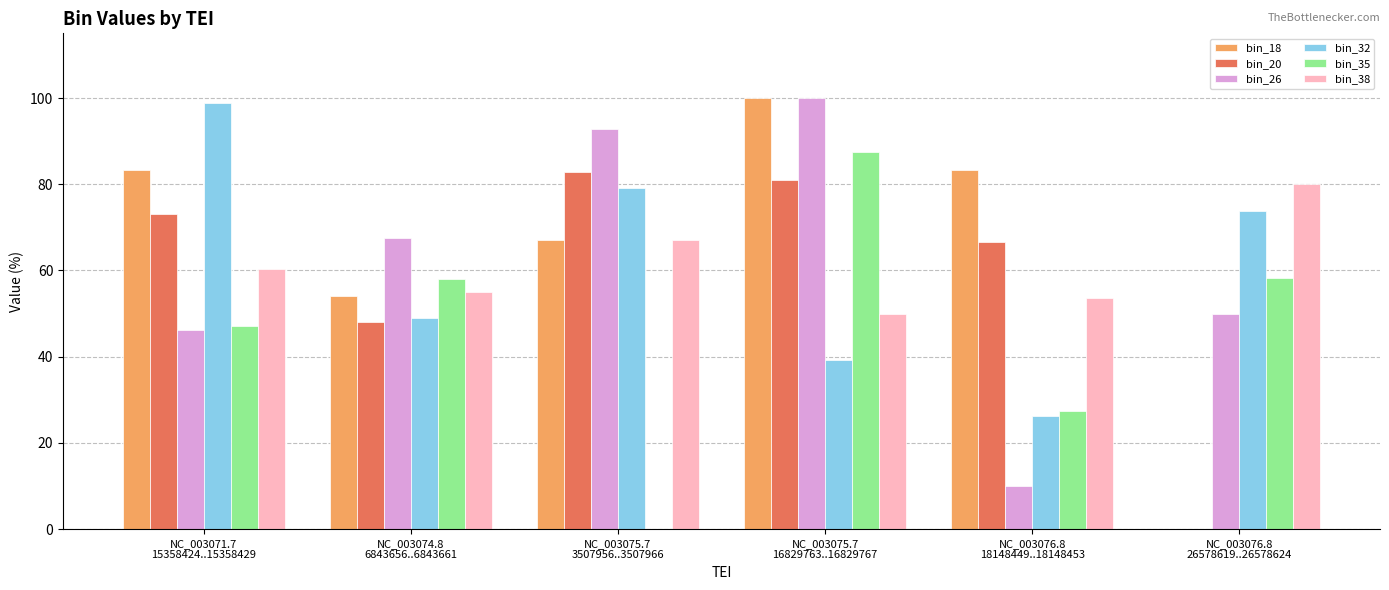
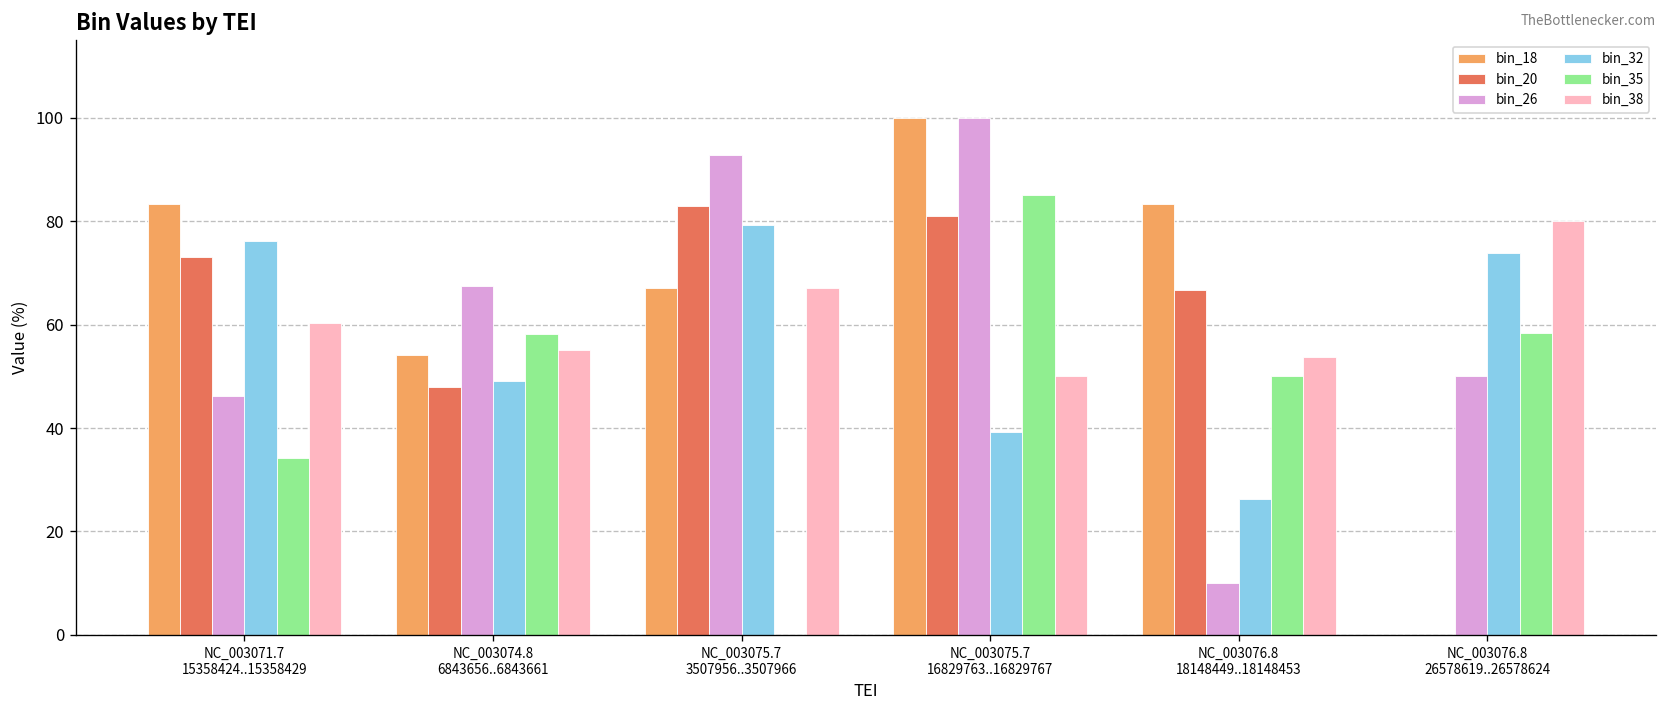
  {
    "bin_32": {
-     "NC_003071.7 15358424..15358429": 99,
+     "NC_003071.7 15358424..15358429": 76,
      "NC_003074.8 6843656..6843661": 49,
      "NC_003075.7 3507956..3507966": 79,
      "NC_003075.7 16829763..16829767": 39,
      "NC_003076.8 18148449..18148453": 26,
      "NC_003076.8 26578619..26578624": 74
    },
    "bin_35": {
-     "NC_003071.7 15358424..15358429": 47,
+     "NC_003071.7 15358424..15358429": 34,
      "NC_003074.8 6843656..6843661": 58,
      "NC_003075.7 3507956..3507966": 0,
-     "NC_003075.7 16829763..16829767": 88,
-     "NC_003076.8 18148449..18148453": 28,
+     "NC_003075.7 16829763..16829767": 85,
+     "NC_003076.8 18148449..18148453": 50,
      "NC_003076.8 26578619..26578624": 58
    }
  }
